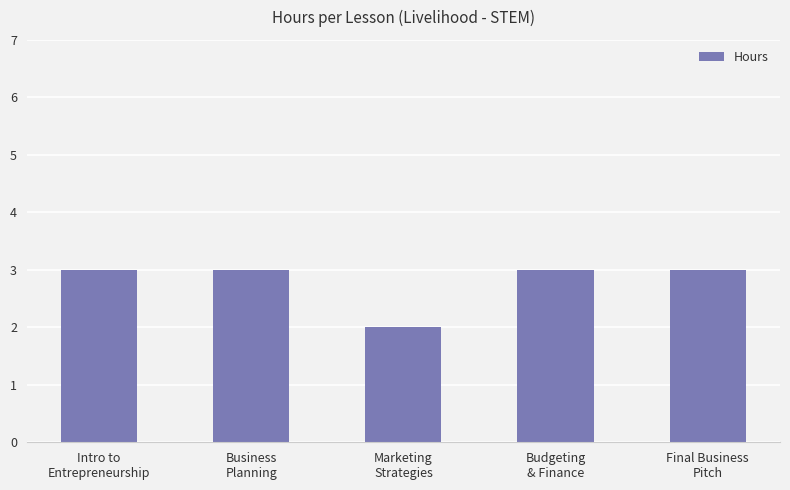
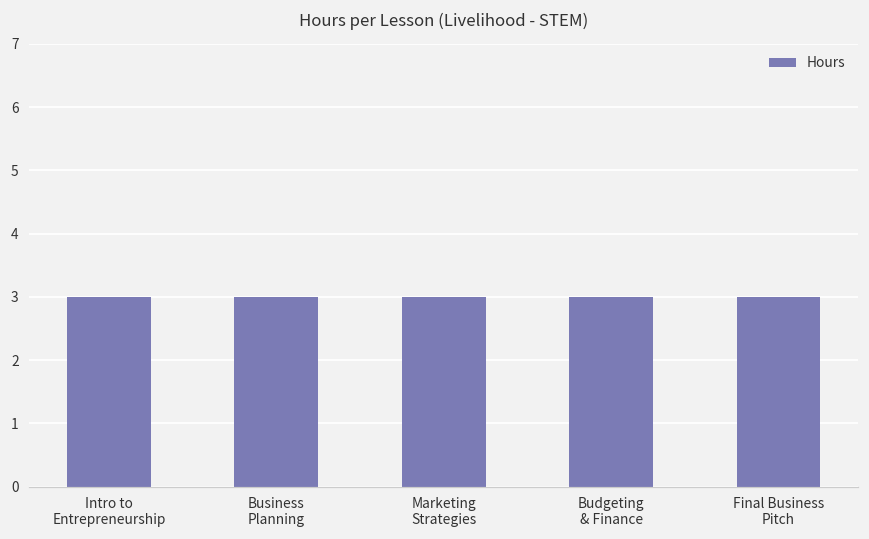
  {
    "Intro to Entrepreneurship": 3,
    "Business Planning": 3,
-   "Marketing Strategies": 2,
+   "Marketing Strategies": 3,
    "Budgeting & Finance": 3,
    "Final Business Pitch": 3
  }
